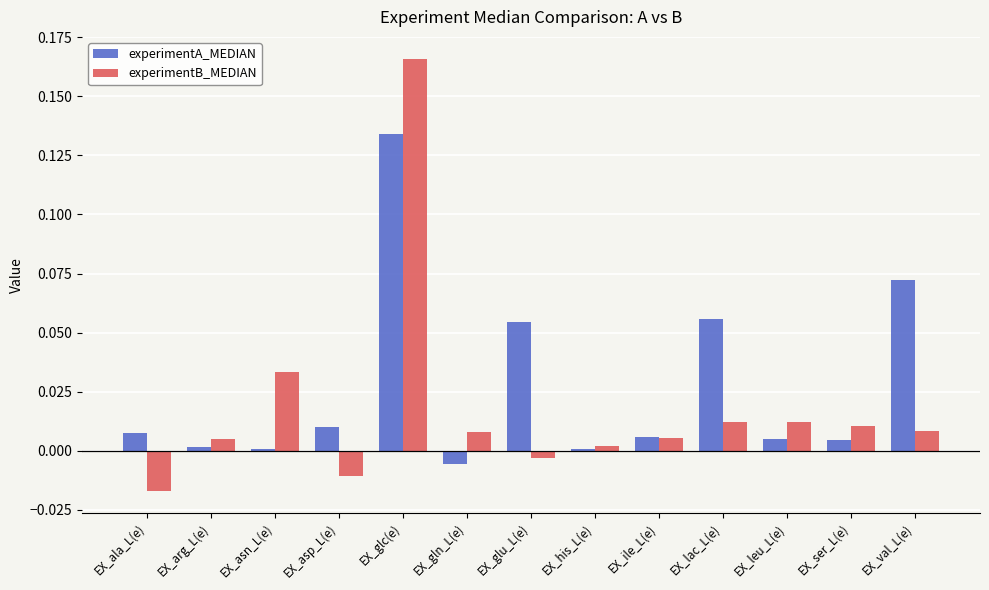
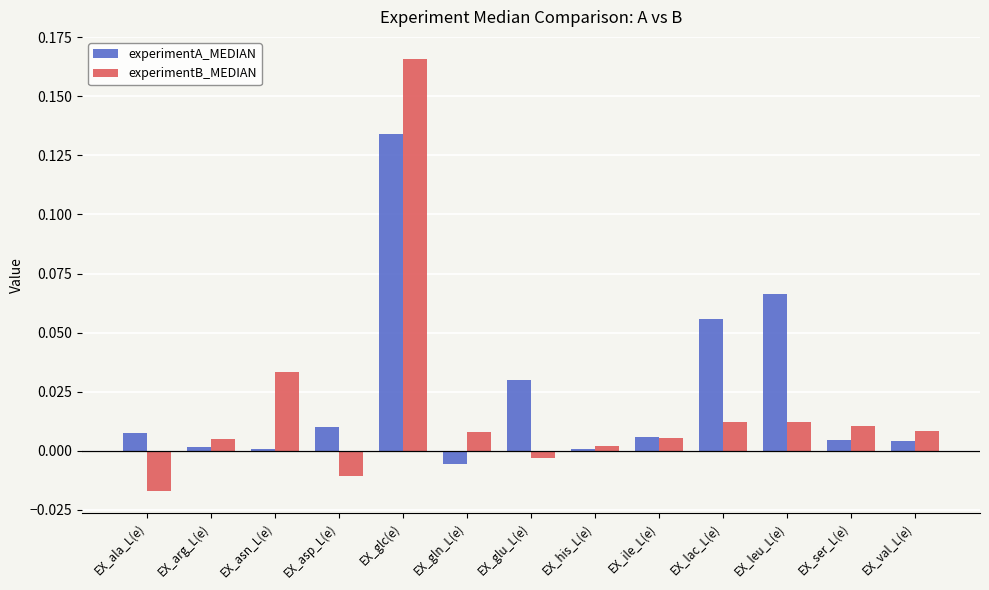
  {
    "experimentA_MEDIAN": {
      "EX_ala_L(e)": 0.007,
      "EX_arg_L(e)": 0.001,
      "EX_asp_L(e)": 0.010,
      "EX_glc(e)": 0.134,
      "EX_gln_L(e)": -0.006,
-     "EX_glu_L(e)": 0.055,
+     "EX_glu_L(e)": 0.030,
      "EX_ile_L(e)": 0.006,
      "EX_lac_L(e)": 0.056,
-     "EX_leu_L(e)": 0.005,
+     "EX_leu_L(e)": 0.066,
      "EX_ser_L(e)": 0.005,
-     "EX_val_L(e)": 0.072
+     "EX_val_L(e)": 0.004
    },
    "experimentB_MEDIAN": {
      "EX_ala_L(e)": -0.017,
      "EX_arg_L(e)": 0.005,
      "EX_asn_L(e)": 0.034,
      "EX_asp_L(e)": -0.011,
      "EX_glc(e)": 0.166,
      "EX_gln_L(e)": 0.008,
      "EX_glu_L(e)": -0.003,
      "EX_his_L(e)": 0.002,
      "EX_ile_L(e)": 0.005,
      "EX_lac_L(e)": 0.012,
      "EX_leu_L(e)": 0.012,
      "EX_ser_L(e)": 0.010,
      "EX_val_L(e)": 0.008
    }
  }
